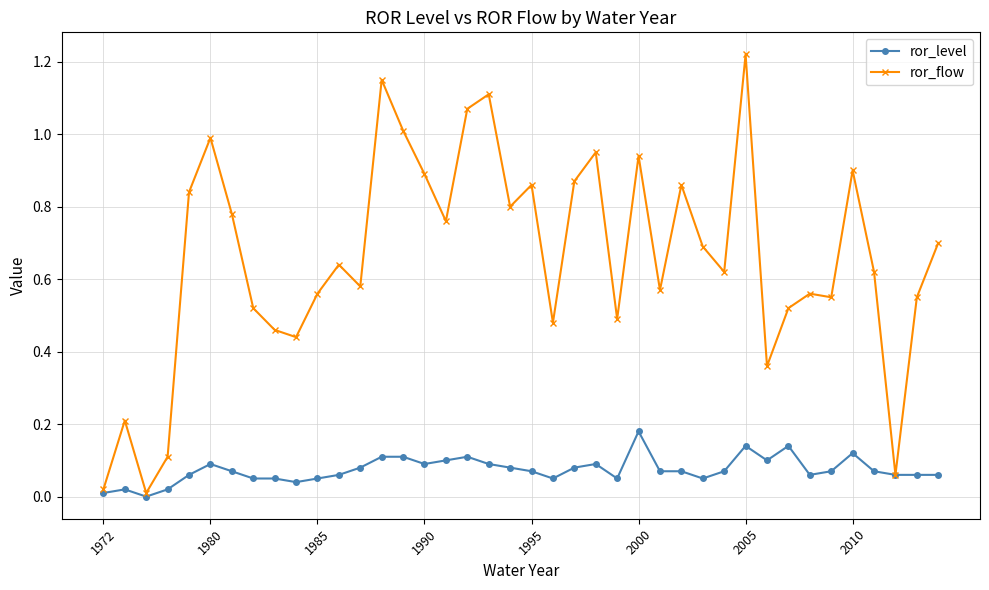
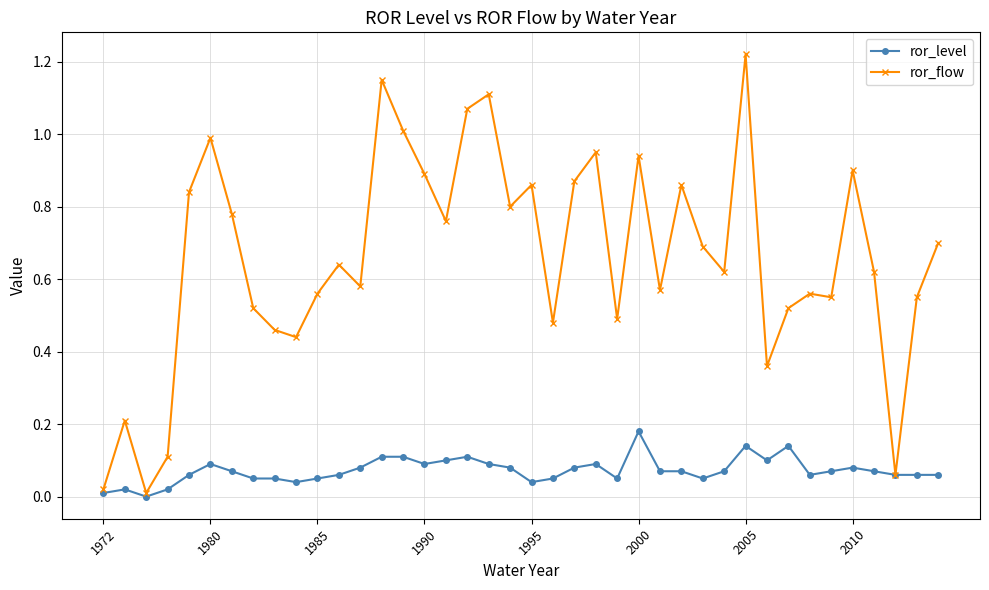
  {
    "ror_level": {
      "1972": 0.01,
      "1980": 0.09,
      "1985": 0.05,
      "1990": 0.09,
-     "1995": 0.07,
+     "1995": 0.04,
      "2000": 0.18,
      "2005": 0.14,
-     "2010": 0.12
+     "2010": 0.08
    },
    "ror_flow": {
      "1972": 0.02,
      "1980": 0.99,
      "1985": 0.56,
      "1990": 0.89,
      "1995": 0.86,
      "2000": 0.94,
      "2005": 1.22,
      "2010": 0.90
    }
  }
